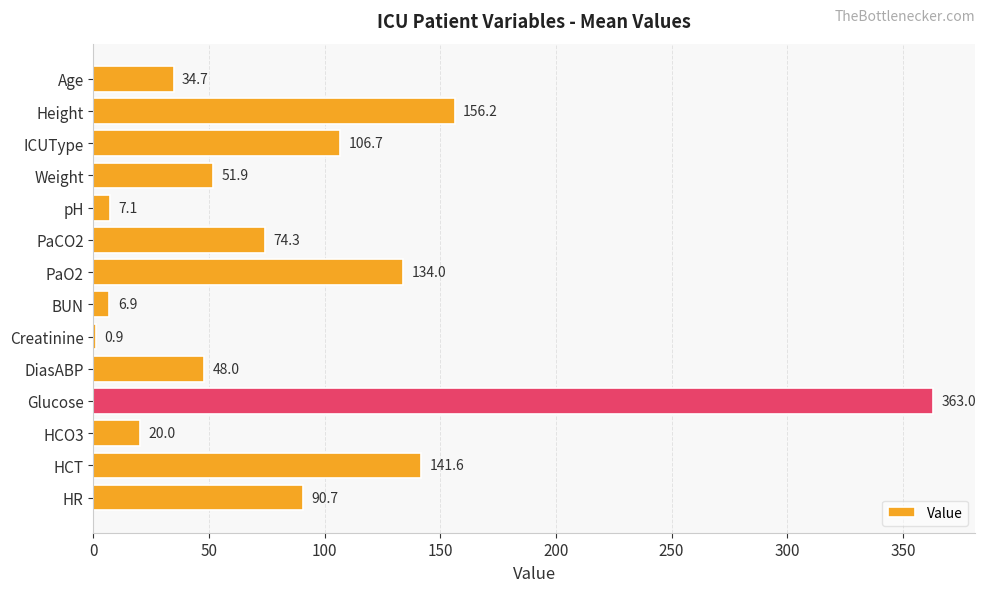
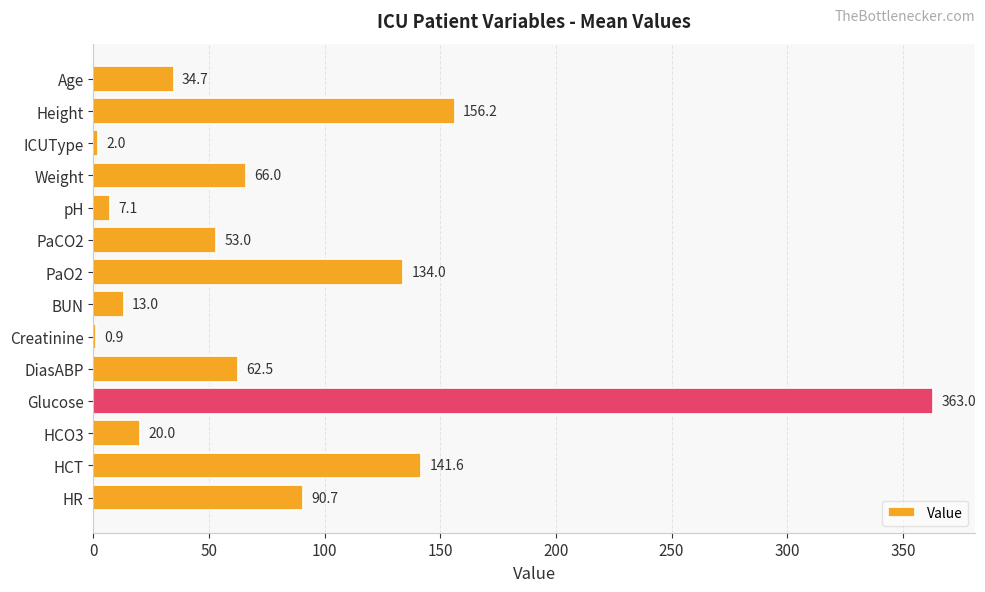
  {
    "Age": 34.7,
    "Height": 156.2,
-   "ICUType": 106.7,
-   "Weight": 51.9,
+   "ICUType": 2.0,
+   "Weight": 66.0,
    "pH": 7.1,
-   "PaCO2": 74.3,
+   "PaCO2": 53.0,
    "PaO2": 134.0,
-   "BUN": 6.9,
+   "BUN": 13.0,
    "Creatinine": 0.9,
-   "DiasABP": 48.0,
+   "DiasABP": 62.5,
    "Glucose": 363.0,
    "HCO3": 20.0,
    "HCT": 141.6,
    "HR": 90.7
  }
